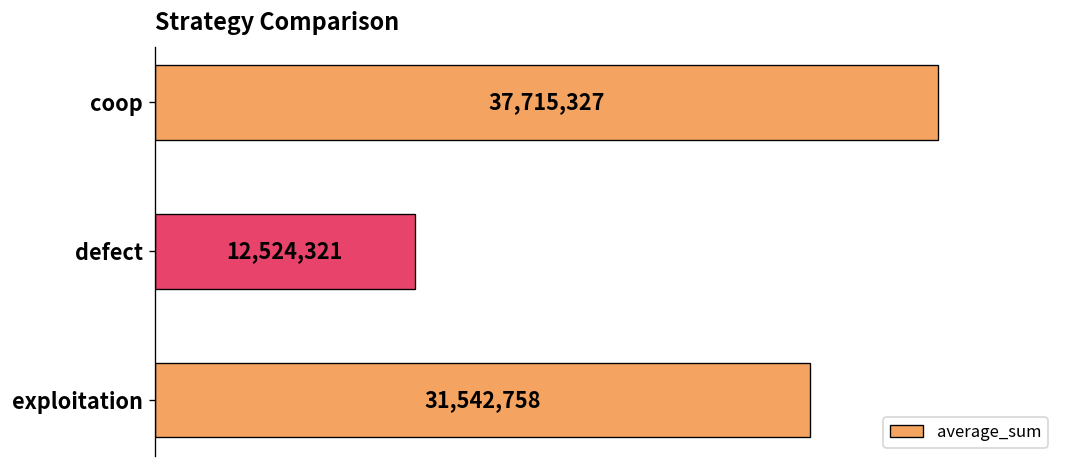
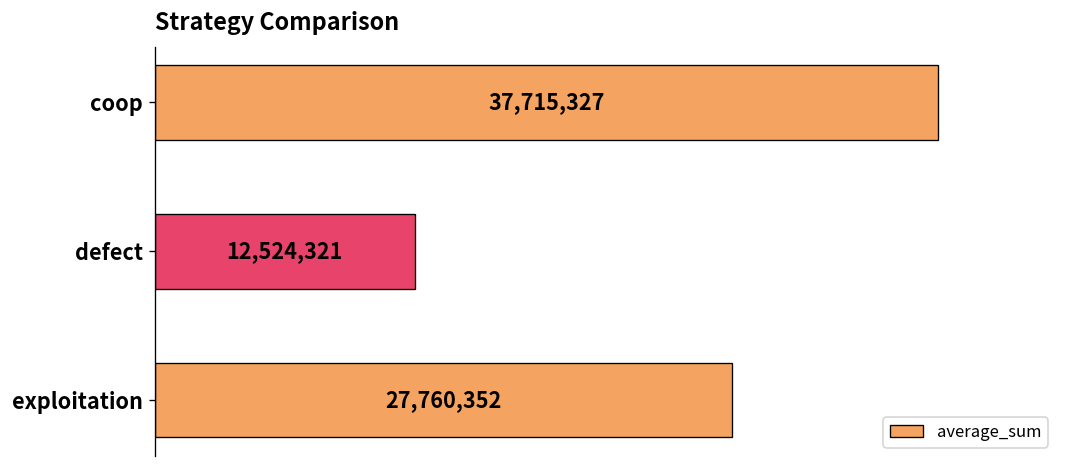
  {
    "coop": "37,715,327",
    "defect": "12,524,321",
-   "exploitation": "31,542,758"
+   "exploitation": "27,760,352"
  }
